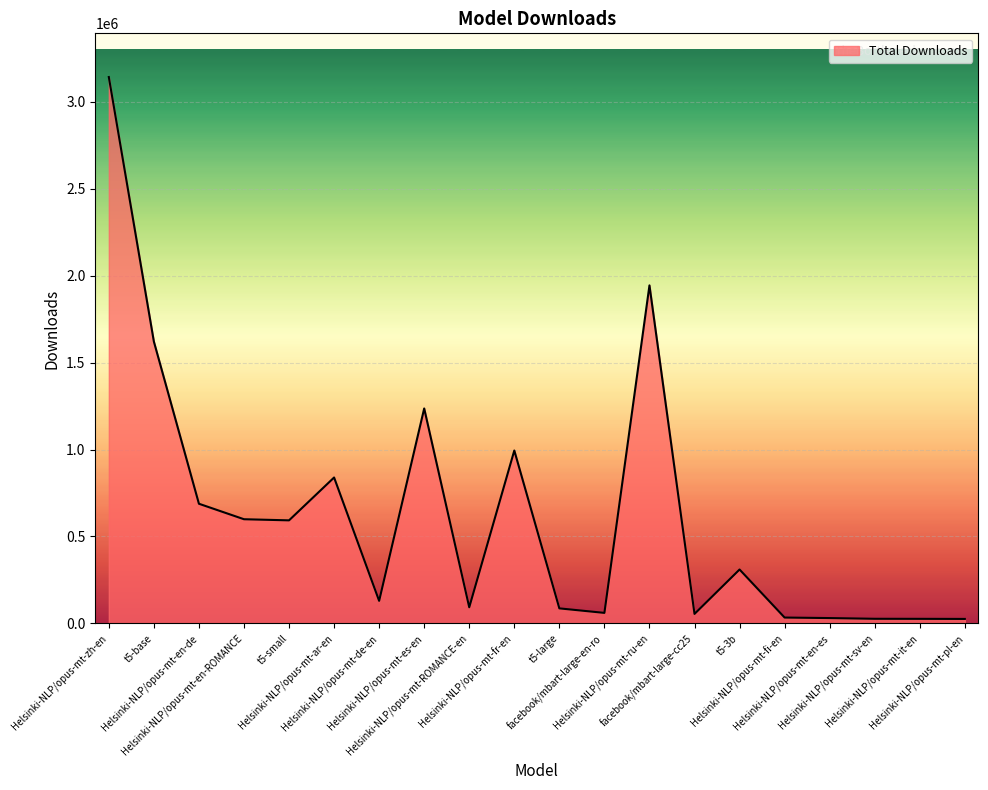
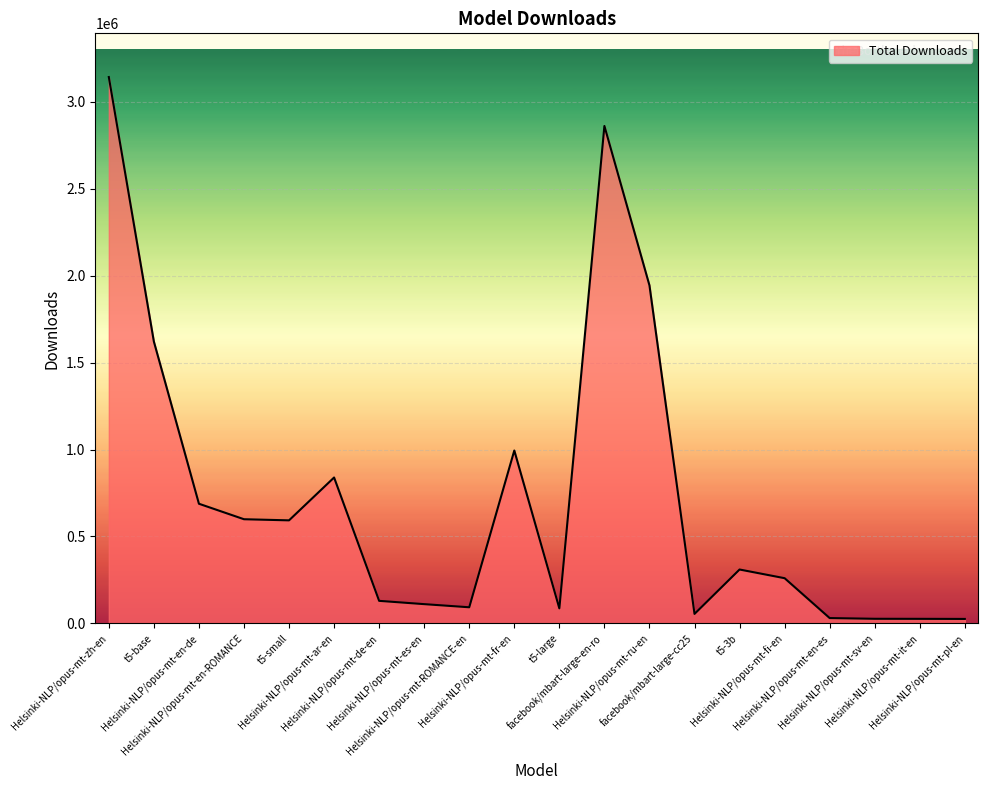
  {
    "Helsinki-NLP/opus-mt-zh-en": 3140000,
    "t5-base": 1620000,
    "Helsinki-NLP/opus-mt-en-de": 690000,
    "Helsinki-NLP/opus-mt-en-ROMANCE": 600000,
    "t5-small": 590000,
    "Helsinki-NLP/opus-mt-ar-en": 840000,
    "Helsinki-NLP/opus-mt-de-en": 130000,
-   "Helsinki-NLP/opus-mt-es-en": 1240000,
+   "Helsinki-NLP/opus-mt-es-en": 110000,
    "Helsinki-NLP/opus-mt-ROMANCE-en": 90000,
    "Helsinki-NLP/opus-mt-fr-en": 990000,
    "t5-large": 90000,
-   "facebook/mbart-large-en-ro": 60000,
+   "facebook/mbart-large-en-ro": 2860000,
    "Helsinki-NLP/opus-mt-ru-en": 1940000,
    "facebook/mbart-large-cc25": 50000,
    "t5-3b": 310000,
-   "Helsinki-NLP/opus-mt-fi-en": 30000,
+   "Helsinki-NLP/opus-mt-fi-en": 260000,
    "Helsinki-NLP/opus-mt-en-es": 30000,
    "Helsinki-NLP/opus-mt-sv-en": 30000,
    "Helsinki-NLP/opus-mt-it-en": 30000,
    "Helsinki-NLP/opus-mt-pl-en": 30000
  }
